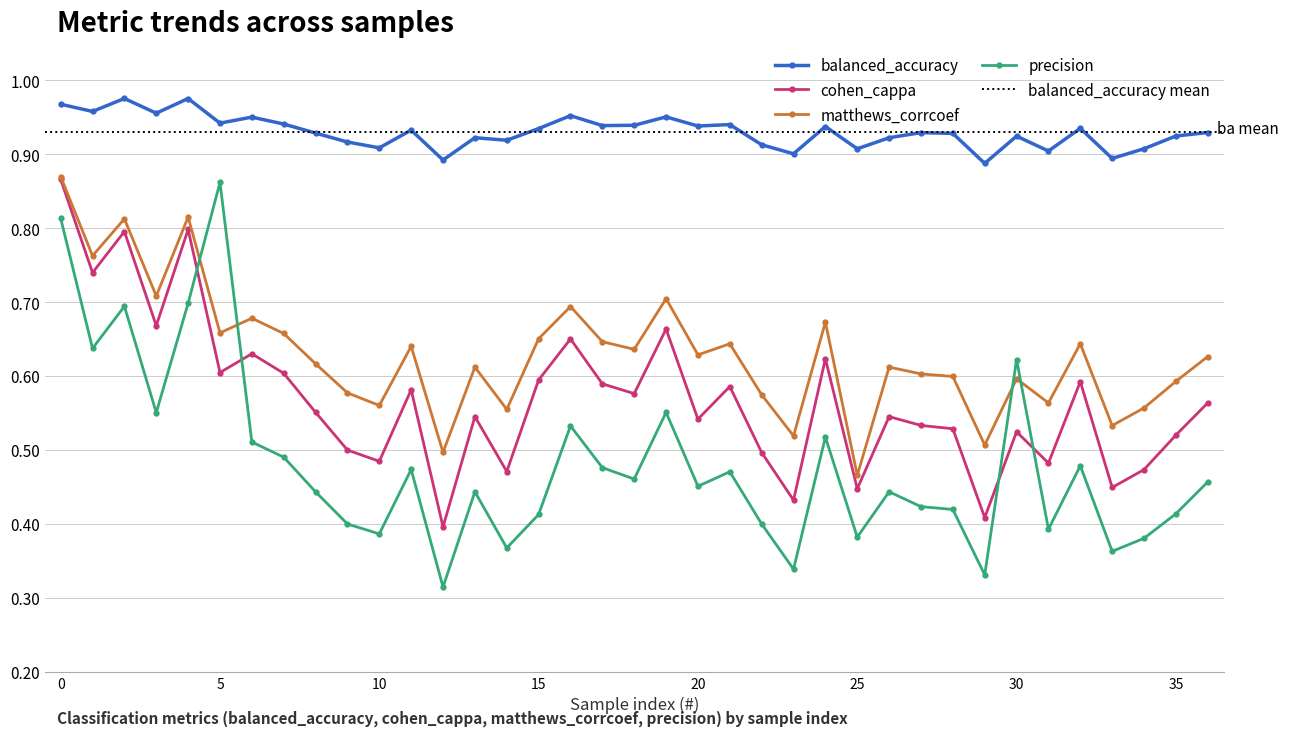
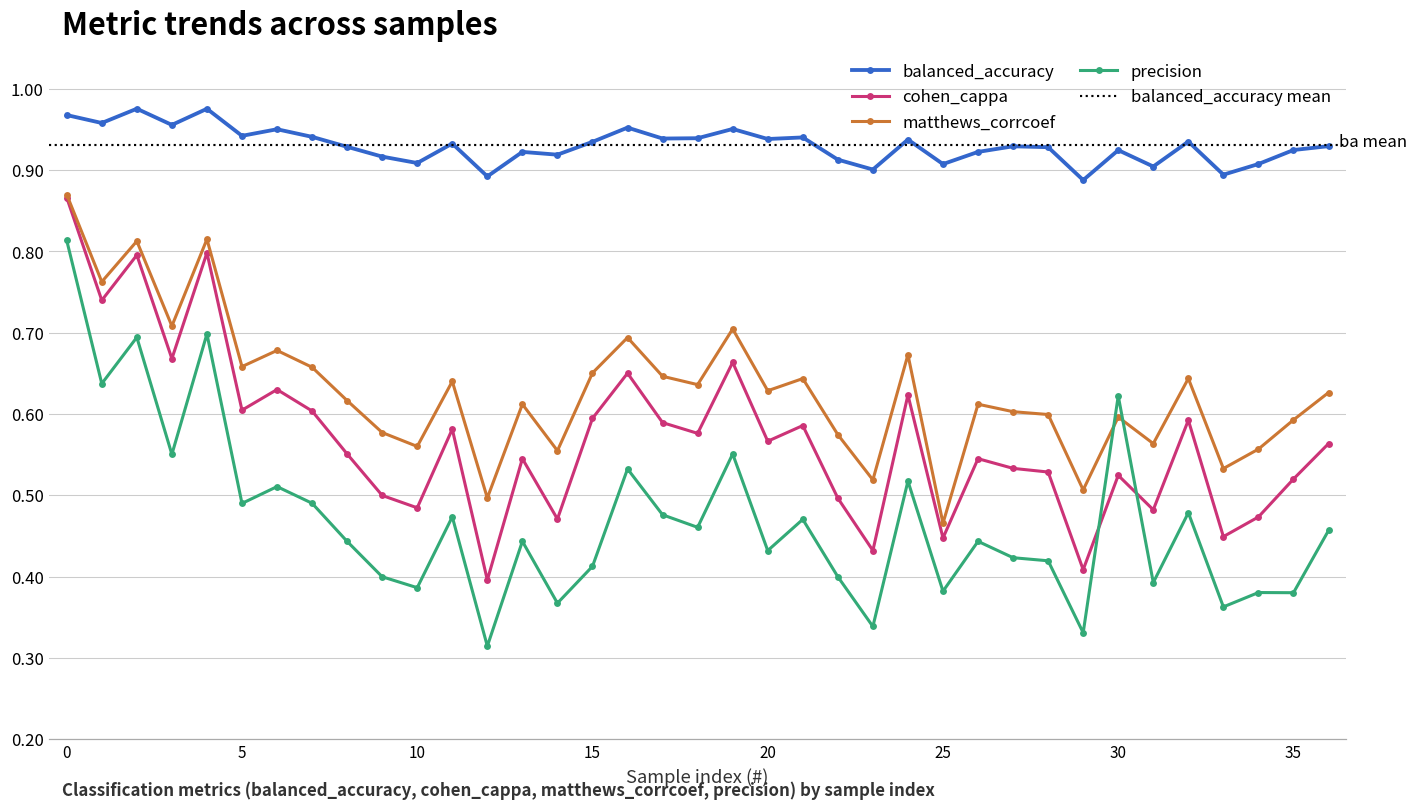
  {
    "balanced_accuracy": {
      "0": 0.97,
      "5": 0.94,
      "10": 0.91,
      "15": 0.93,
      "20": 0.94,
      "25": 0.91,
      "30": 0.92,
      "35": 0.92
    },
    "cohen_cappa": {
      "0": 0.87,
      "5": 0.60,
      "10": 0.48,
      "15": 0.59,
-     "20": 0.54,
+     "20": 0.57,
      "25": 0.45,
      "30": 0.52,
      "35": 0.52
    },
    "matthews_corrcoef": {
      "0": 0.87,
      "5": 0.66,
      "10": 0.56,
      "15": 0.65,
      "20": 0.63,
      "25": 0.47,
      "30": 0.60,
      "35": 0.59
    },
    "precision": {
      "0": 0.81,
-     "5": 0.86,
+     "5": 0.49,
      "10": 0.39,
      "15": 0.41,
-     "20": 0.45,
+     "20": 0.43,
      "25": 0.38,
      "30": 0.62,
-     "35": 0.41
+     "35": 0.38
    }
  }
